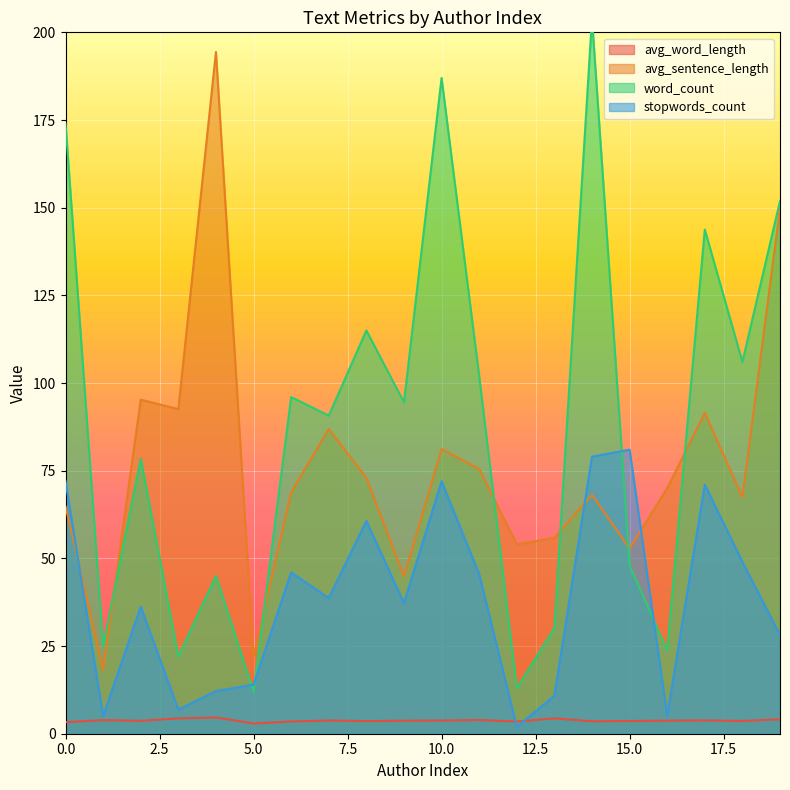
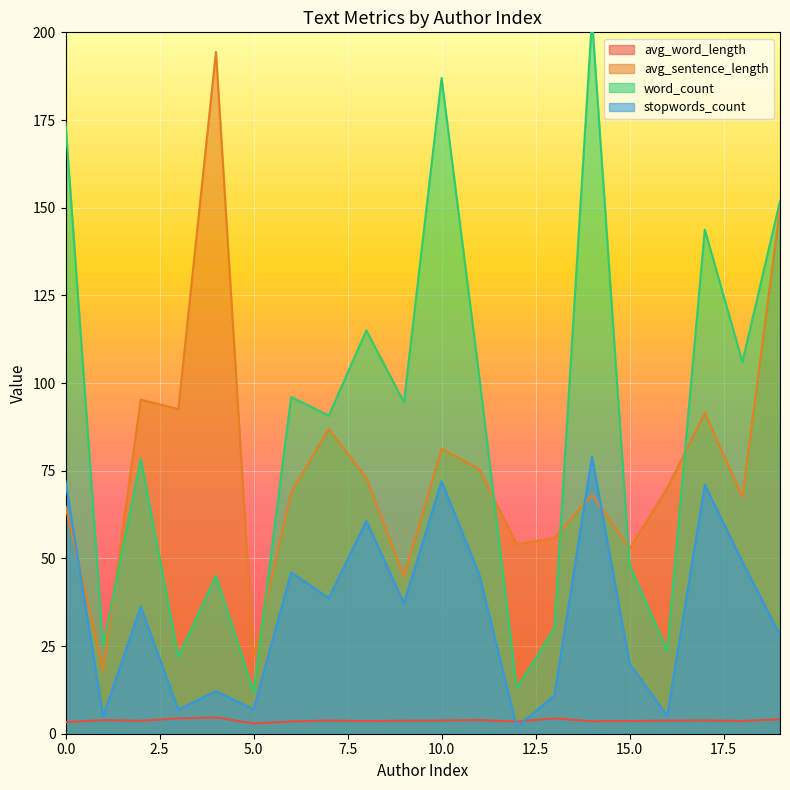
  {
    "word_count": {
      "0.0": 174,
      "5.0": 12,
      "10.0": 187,
      "15.0": 48
    },
    "stopwords_count": {
      "0.0": 72,
-     "5.0": 14,
+     "5.0": 7,
      "10.0": 72,
-     "15.0": 81
+     "15.0": 20
    }
  }
